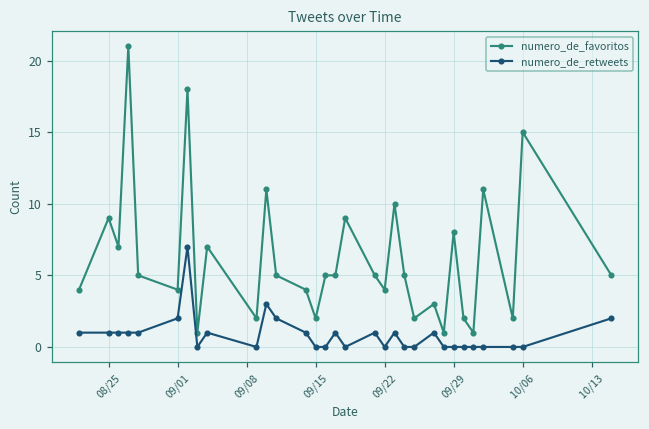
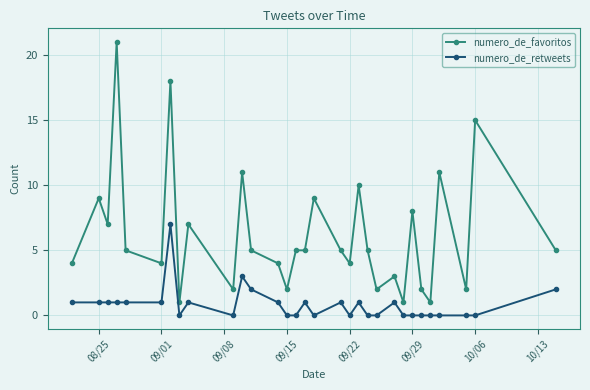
  {
    "numero_de_favoritos": {
      "08/25": 9,
      "09/01": 4,
      "09/15": 2,
      "09/22": 4,
      "09/29": 8,
      "10/06": 15
    },
    "numero_de_retweets": {
      "08/25": 1,
-     "09/01": 2,
+     "09/01": 1,
      "09/15": 0,
      "09/22": 0,
      "09/29": 0,
      "10/06": 0
    }
  }
